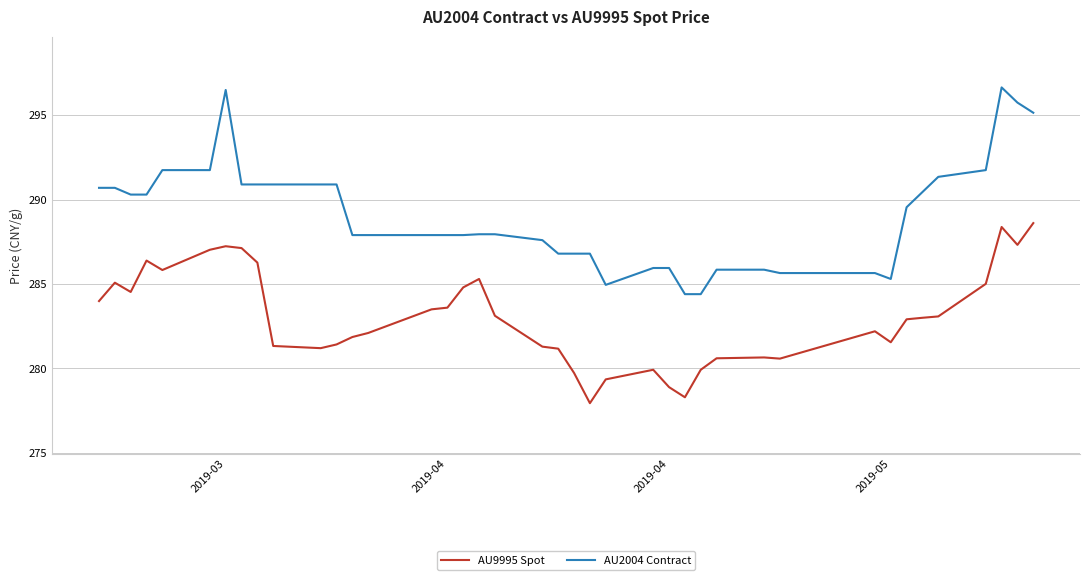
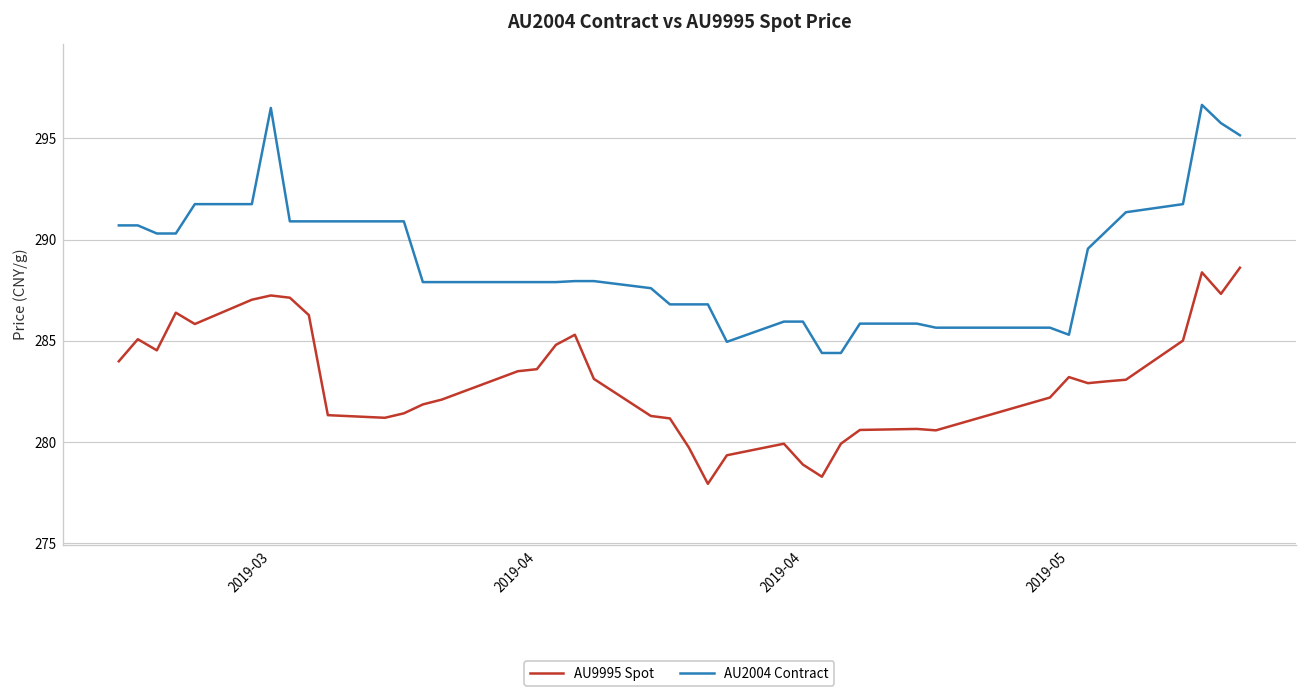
  {
    "AU9995 Spot": {
      "2019-03": 287.2,
-     "2019-05": 281.6
+     "2019-05": 283.2
    },
    "AU2004 Contract": {
      "2019-03": 296.5,
      "2019-05": 285.3
    }
  }
